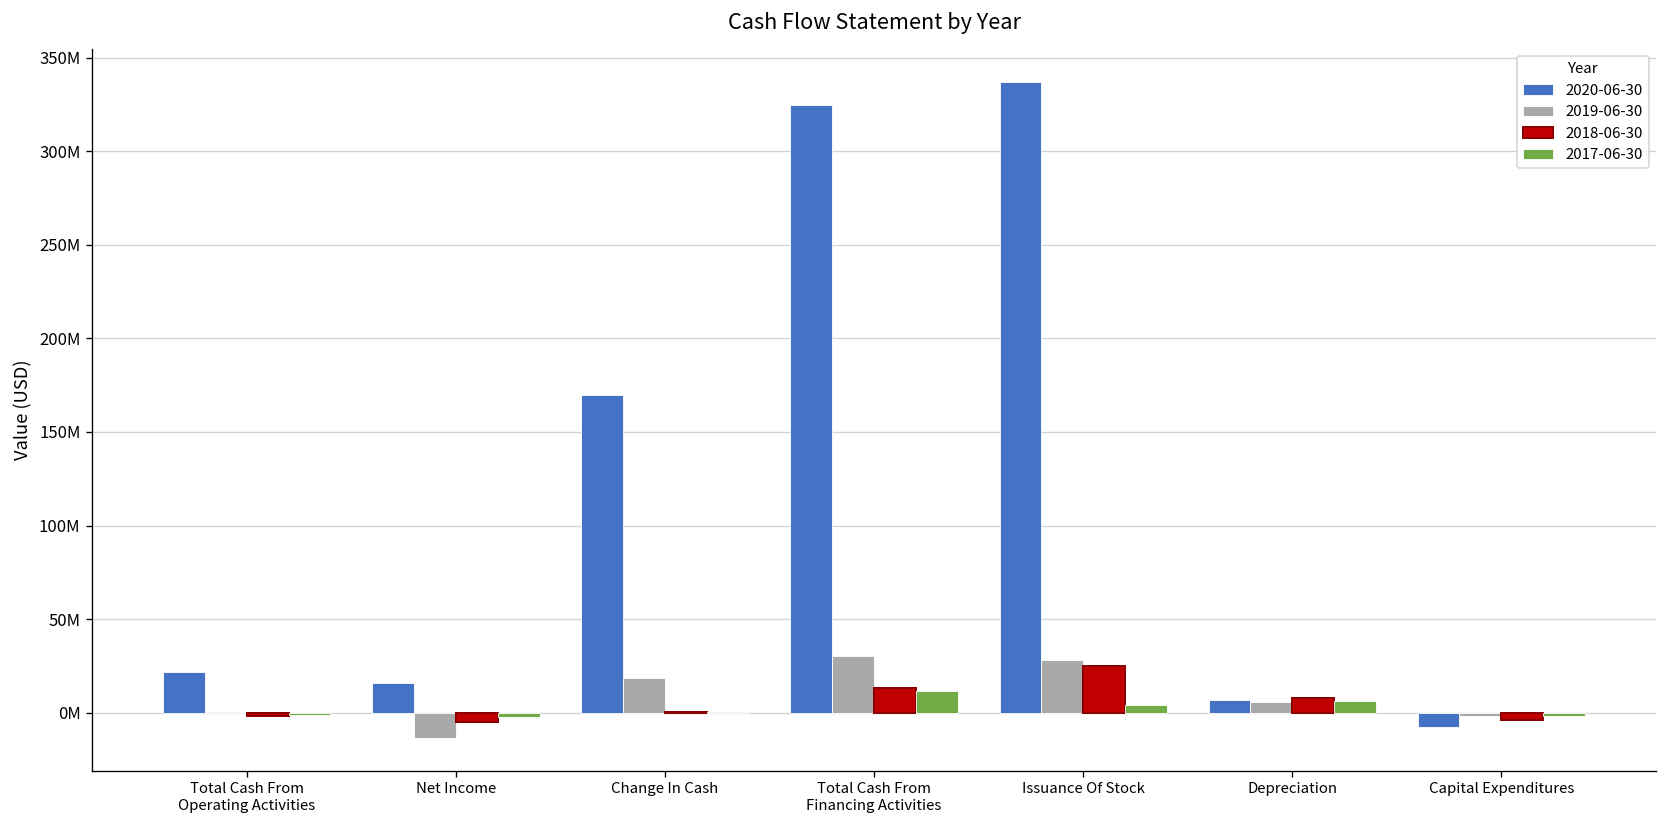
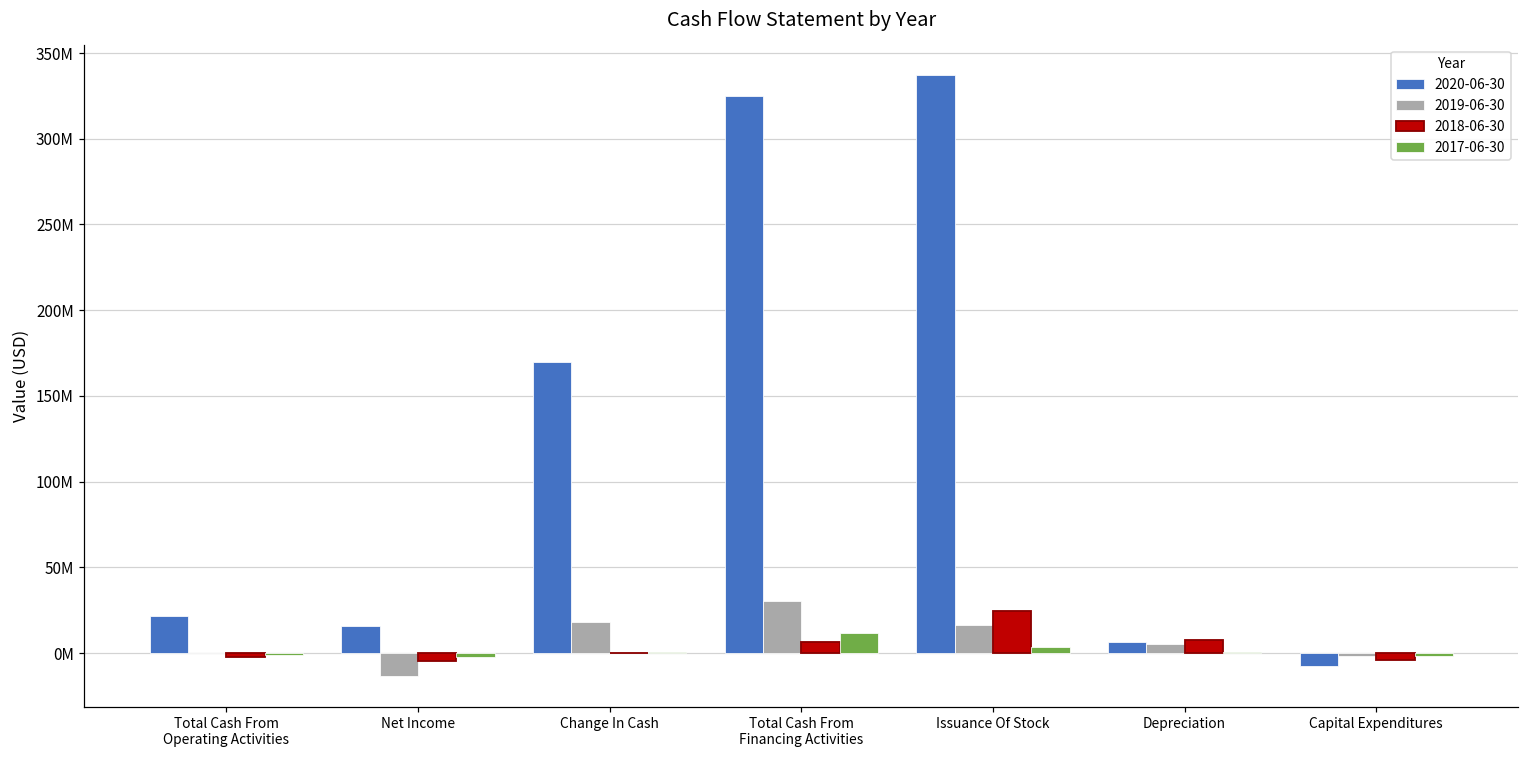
  {
    "2020-06-30": {
      "Total Cash From Operating Activities": 22000000,
      "Net Income": 16000000,
      "Change In Cash": 170000000,
      "Total Cash From Financing Activities": 325000000,
      "Issuance Of Stock": 337000000,
      "Depreciation": 7000000,
      "Capital Expenditures": -8000000
    },
    "2019-06-30": {
      "Net Income": -14000000,
      "Change In Cash": 18000000,
      "Total Cash From Financing Activities": 30000000,
-     "Issuance Of Stock": 28000000,
+     "Issuance Of Stock": 17000000,
      "Depreciation": 6000000,
      "Capital Expenditures": -2000000
    },
    "2018-06-30": {
      "Total Cash From Operating Activities": -2000000,
      "Net Income": -5000000,
-     "Total Cash From Financing Activities": 13000000,
+     "Total Cash From Financing Activities": 6000000,
      "Issuance Of Stock": 25000000,
      "Depreciation": 8000000,
      "Capital Expenditures": -4000000
    },
    "2017-06-30": {
      "Net Income": -2000000,
      "Total Cash From Financing Activities": 12000000,
      "Issuance Of Stock": 4000000,
-     "Depreciation": 6000000,
+     "Depreciation": 1000000,
      "Capital Expenditures": -2000000
    }
  }
